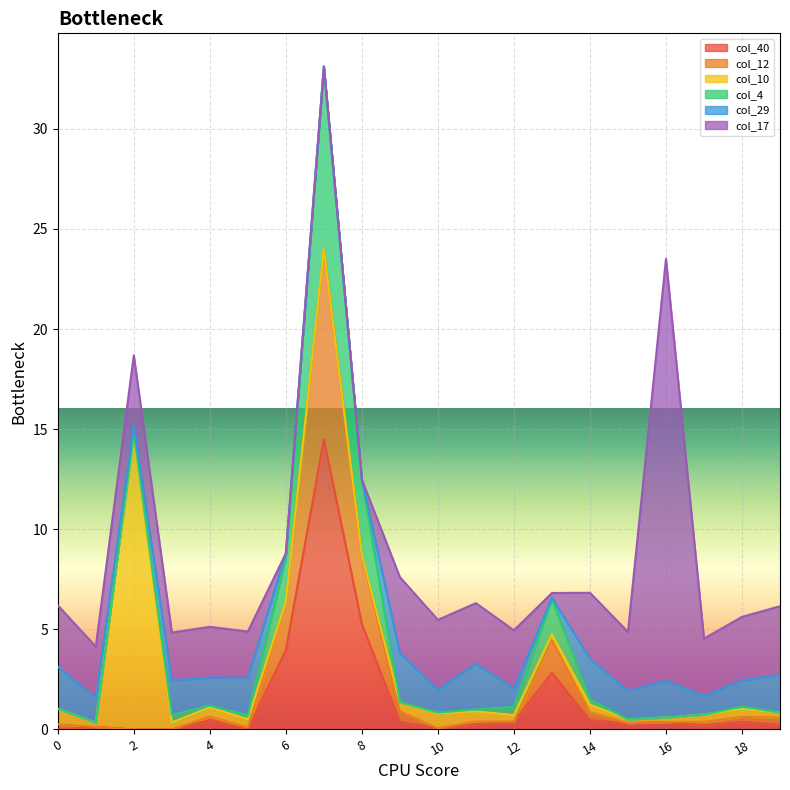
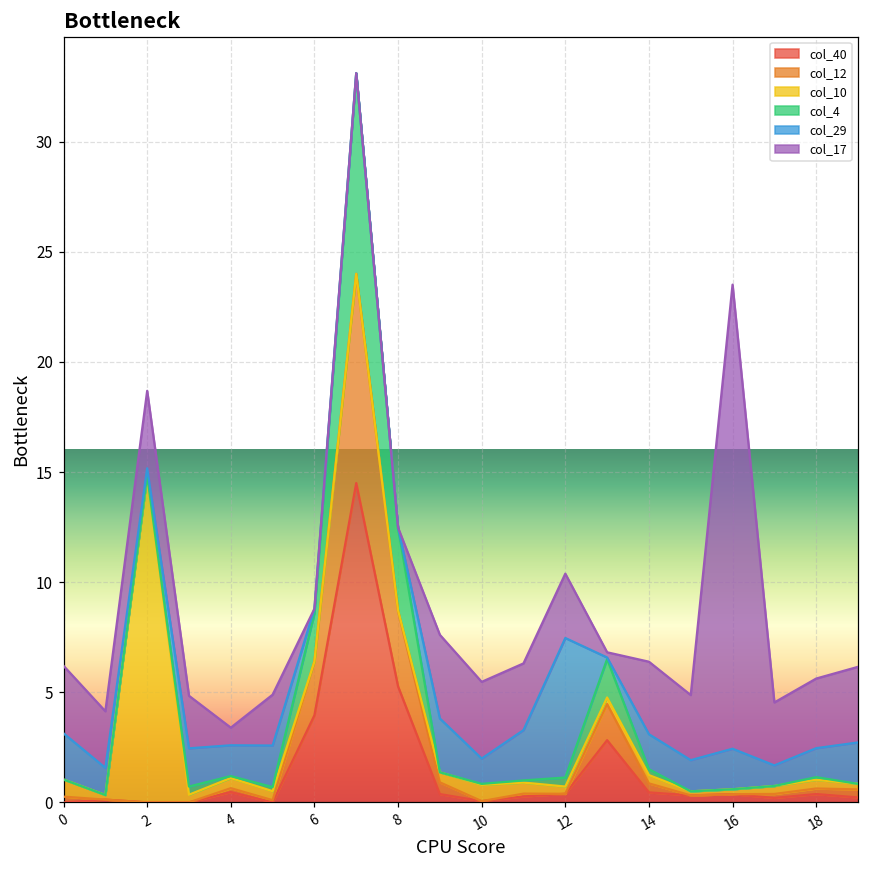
  {
    "col_10": {
      "12": 0.3,
      "14": 0.4
    },
    "col_4": {
      "6": 2.2,
      "12": 0.4,
      "14": 0.3
    },
    "col_29": {
      "0": 2.1,
      "2": 0.3,
      "4": 1.4,
      "10": 1.1,
-     "12": 0.9,
-     "14": 2.0,
+     "12": 6.3,
+     "14": 1.6,
      "16": 1.8,
      "18": 1.3
    },
    "col_17": {
      "0": 3.1,
      "2": 3.5,
-     "4": 2.5,
+     "4": 0.8,
      "10": 3.5,
      "12": 2.9,
      "14": 3.3,
      "16": 21.1,
      "18": 3.2
    }
  }
